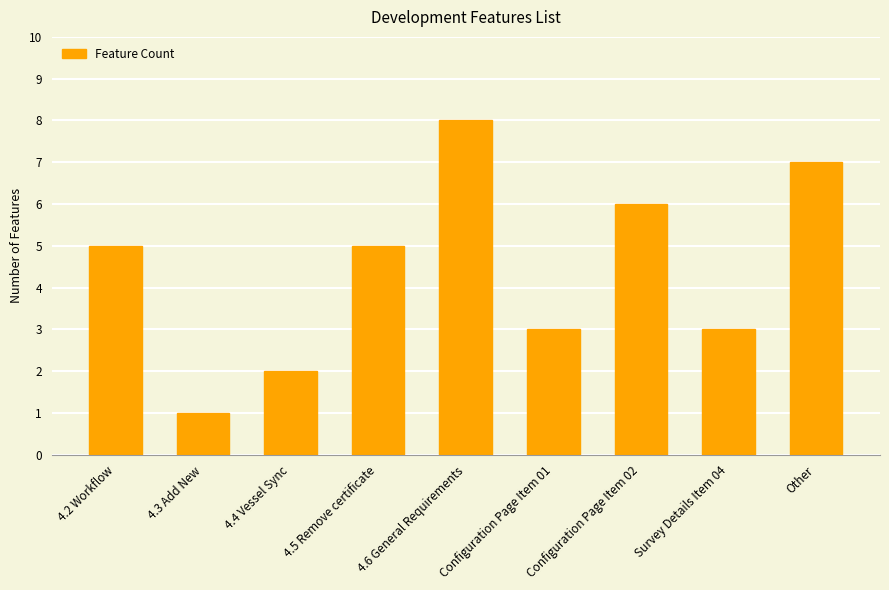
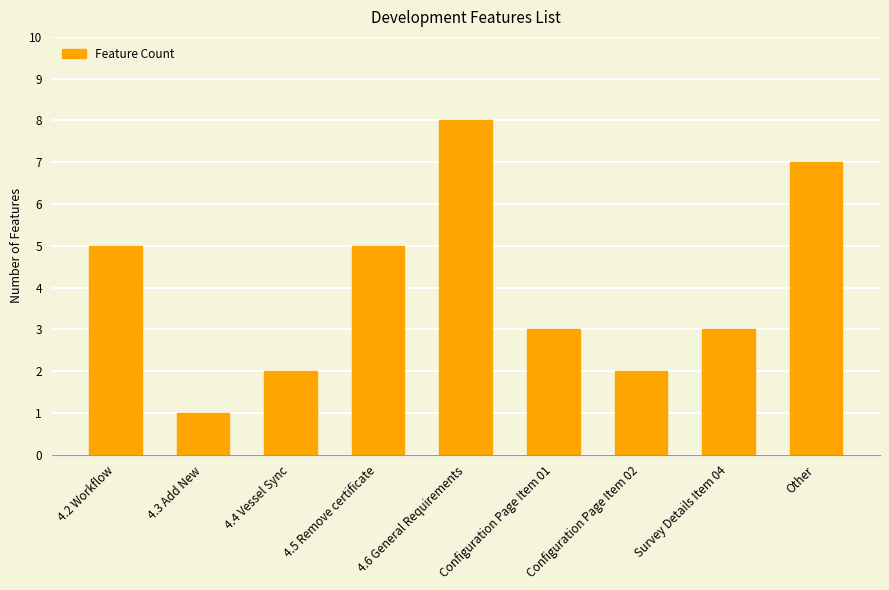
  {
    "4.2 Workflow": 5,
    "4.3 Add New": 1,
    "4.4 Vessel Sync": 2,
    "4.5 Remove certificate": 5,
    "4.6 General Requirements": 8,
    "Configuration Page Item 01": 3,
-   "Configuration Page Item 02": 6,
+   "Configuration Page Item 02": 2,
    "Survey Details Item 04": 3,
    "Other": 7
  }
